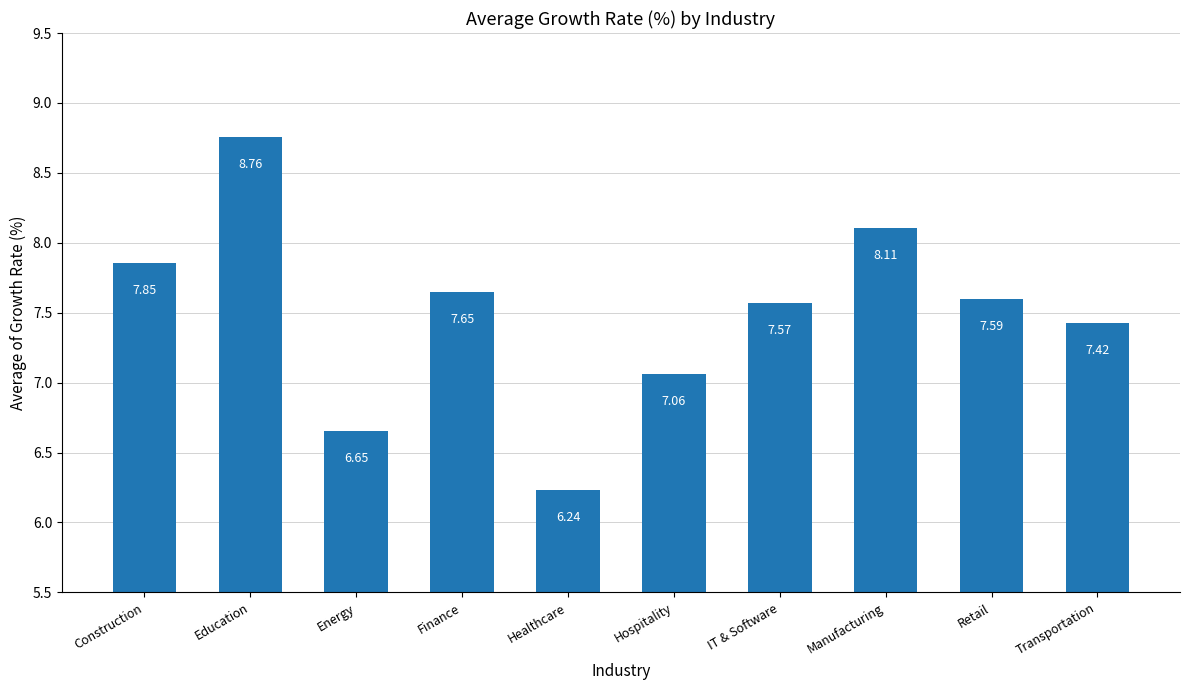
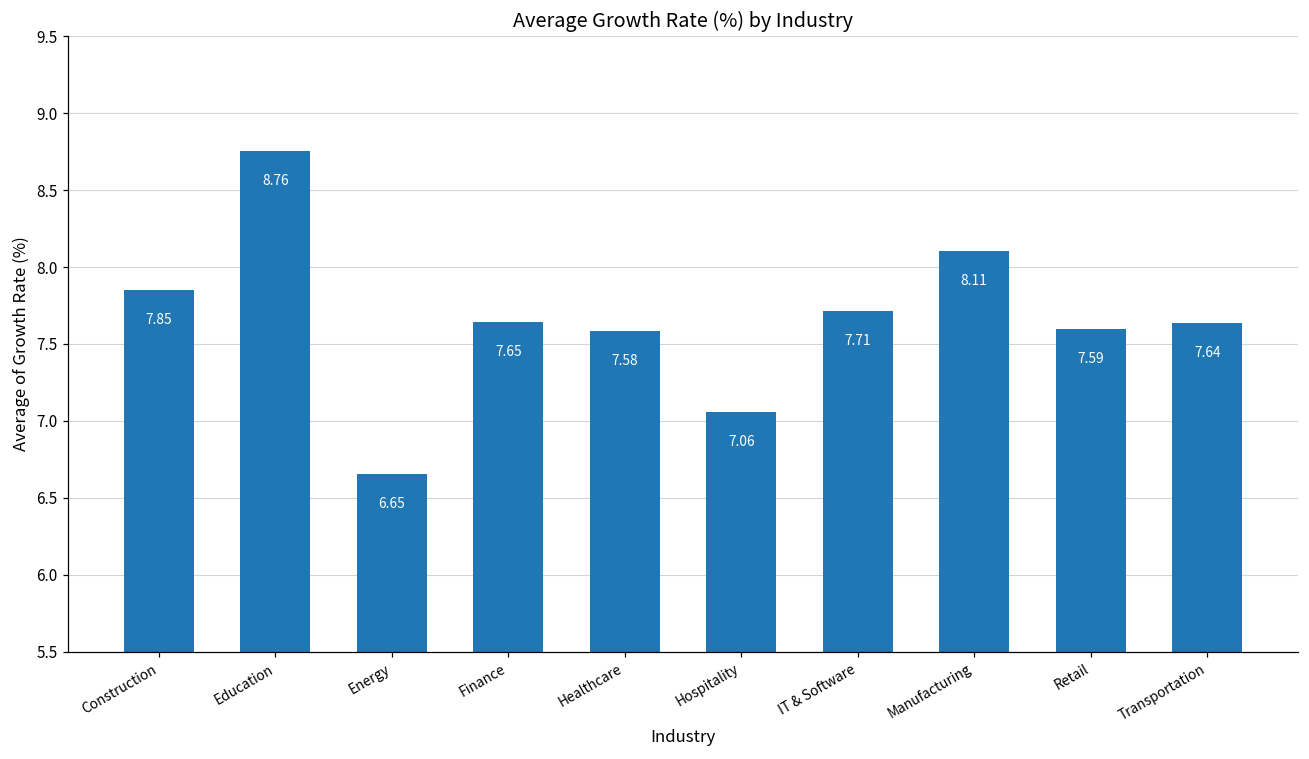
  {
    "Construction": 7.85,
    "Education": 8.76,
    "Energy": 6.65,
    "Finance": 7.65,
-   "Healthcare": 6.24,
+   "Healthcare": 7.58,
    "Hospitality": 7.06,
-   "IT & Software": 7.57,
+   "IT & Software": 7.71,
    "Manufacturing": 8.11,
    "Retail": 7.59,
-   "Transportation": 7.42
+   "Transportation": 7.64
  }
